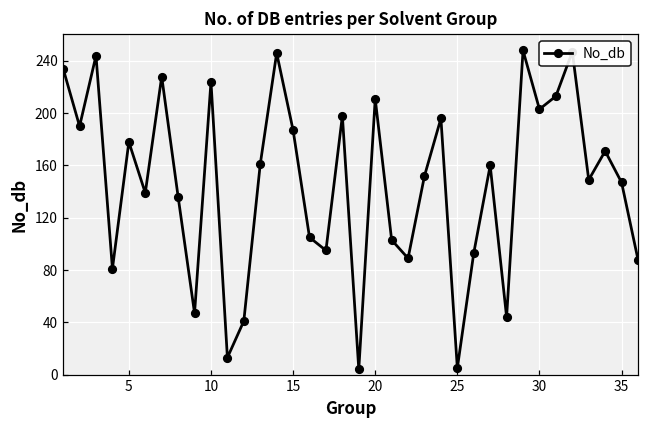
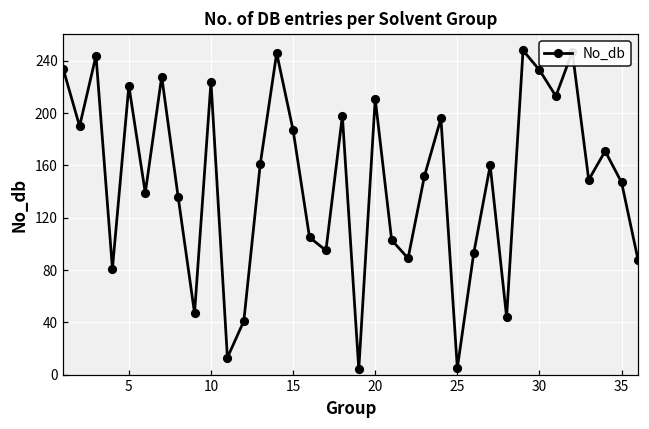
  {
-   "5": 178,
+   "5": 221,
    "10": 224,
    "15": 187,
    "20": 211,
    "25": 5,
-   "30": 203,
+   "30": 233,
    "35": 147
  }
